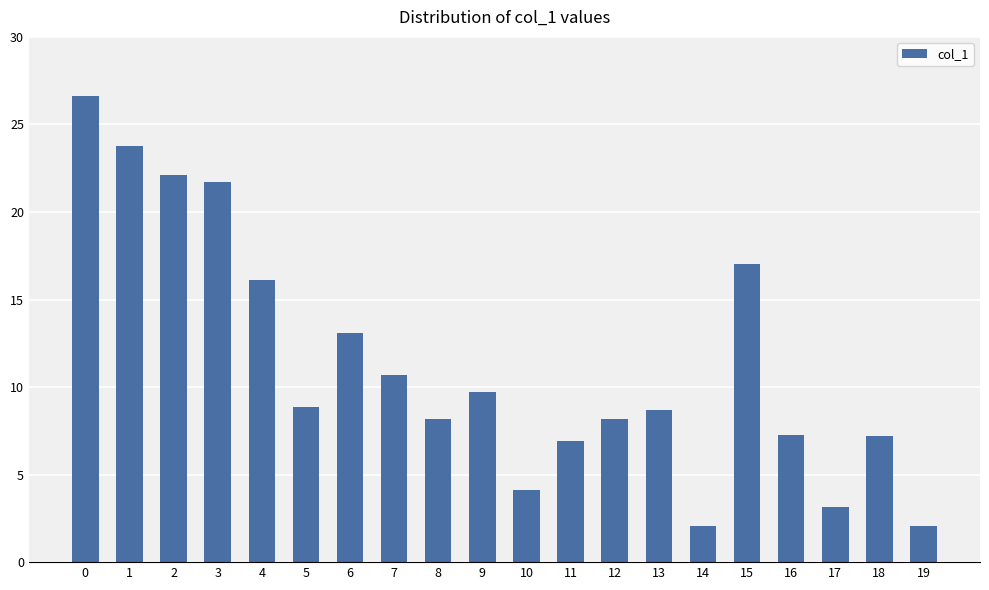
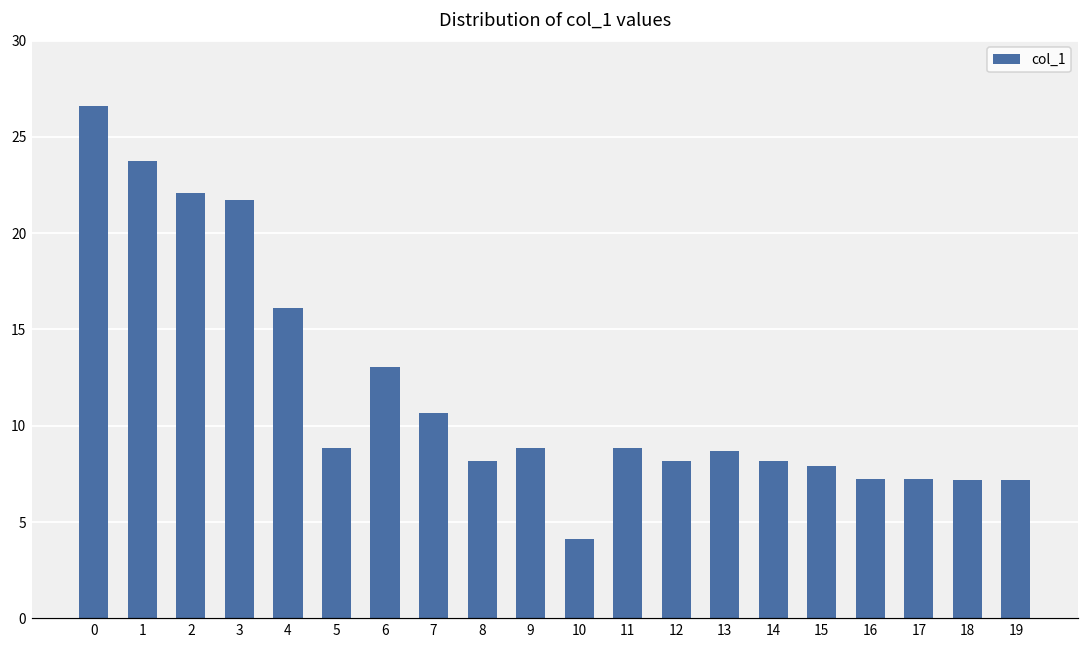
  {
    "0": 26.6,
    "1": 23.8,
    "2": 22.1,
    "3": 21.7,
    "4": 16.1,
    "5": 8.9,
    "6": 13.1,
    "7": 10.7,
    "8": 8.2,
-   "9": 9.7,
+   "9": 8.9,
    "10": 4.1,
-   "11": 6.9,
+   "11": 8.8,
    "12": 8.2,
    "13": 8.7,
-   "14": 2.1,
-   "15": 17.0,
+   "14": 8.1,
+   "15": 7.9,
    "16": 7.2,
-   "17": 3.1,
+   "17": 7.2,
    "18": 7.2,
-   "19": 2.1
+   "19": 7.2
  }
